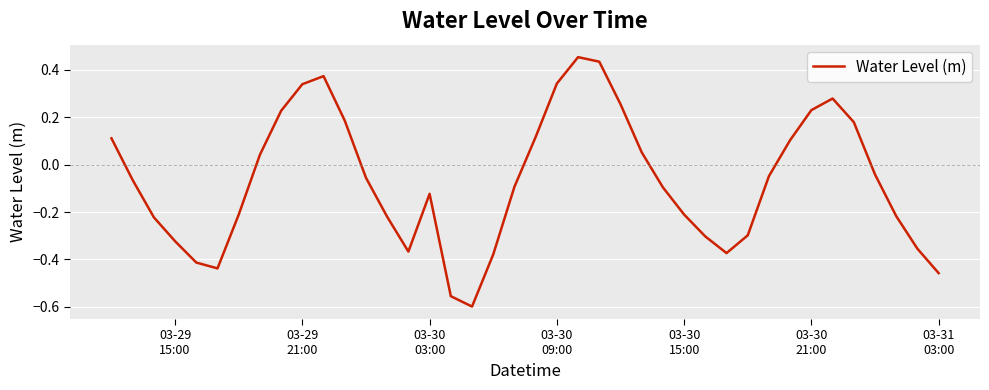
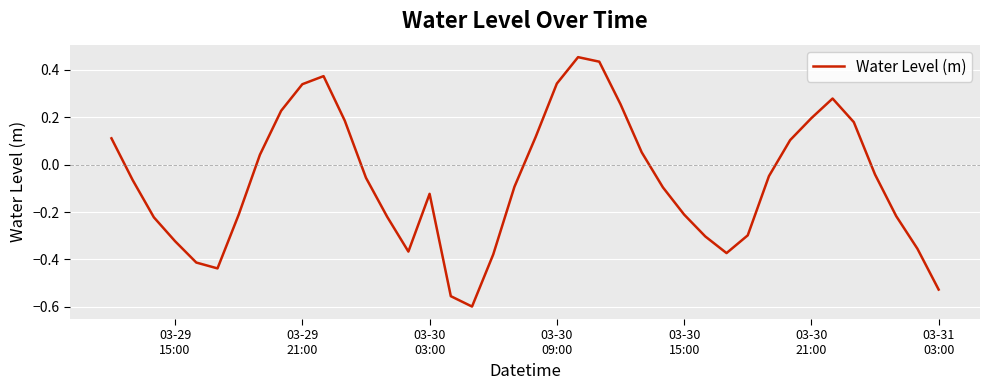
  {
    "03-29 15:00": -0.32,
    "03-29 21:00": 0.34,
    "03-30 03:00": -0.12,
    "03-30 09:00": 0.34,
    "03-30 15:00": -0.21,
-   "03-30 21:00": 0.23,
-   "03-31 03:00": -0.46
+   "03-30 21:00": 0.20,
+   "03-31 03:00": -0.53
  }
